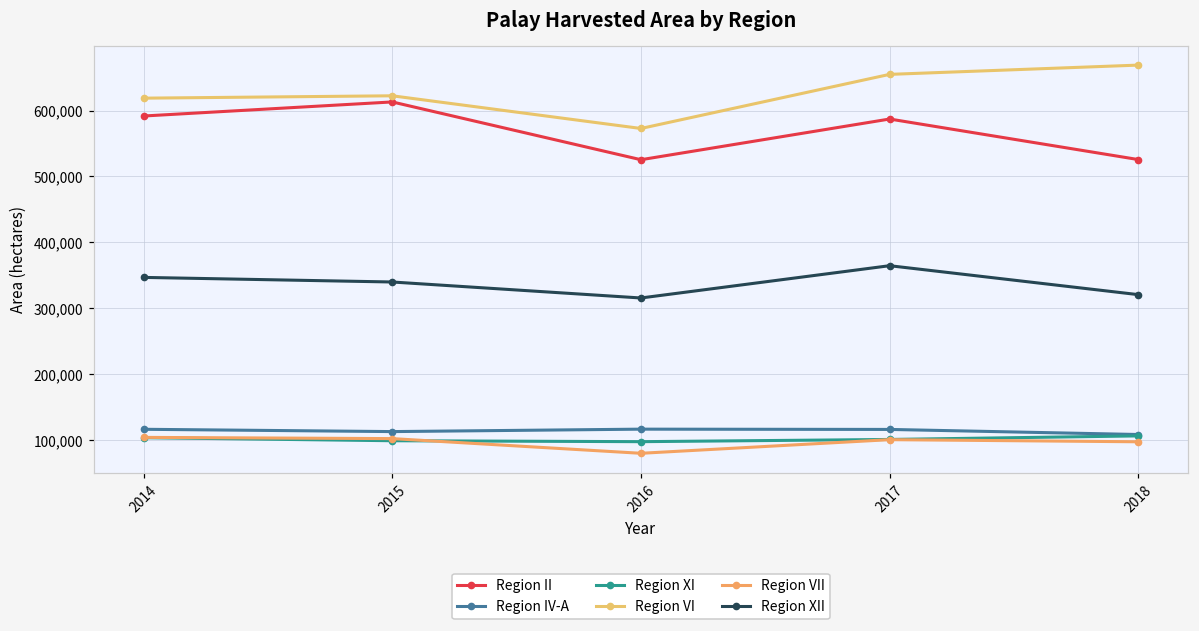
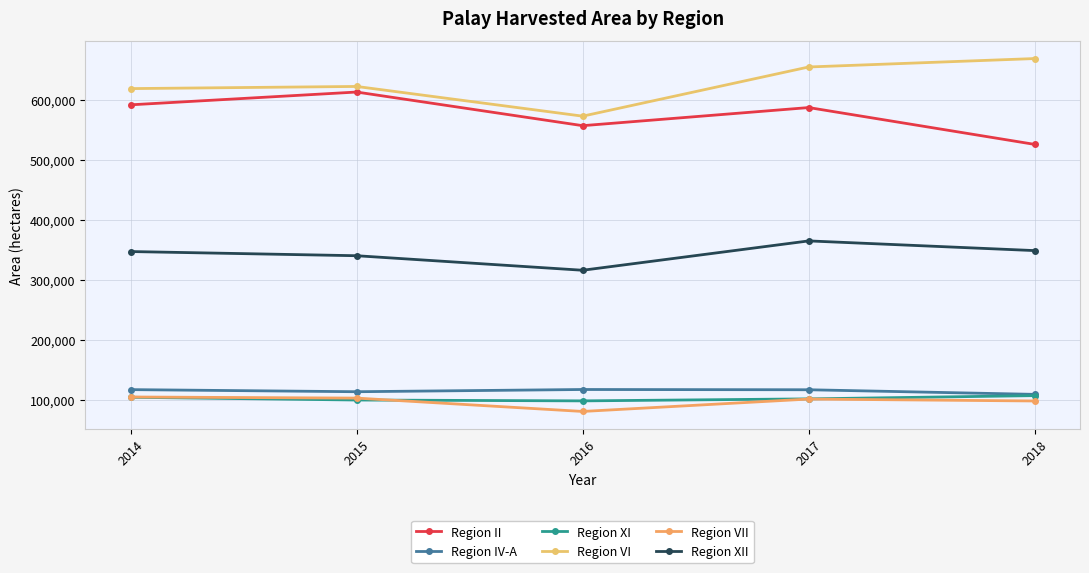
  {
    "Region II": {
      "2014": "590,000",
      "2015": "610,000",
-     "2016": "530,000",
+     "2016": "560,000",
      "2017": "590,000",
      "2018": "530,000"
    },
    "Region XII": {
      "2014": "350,000",
      "2015": "340,000",
      "2016": "320,000",
      "2017": "360,000",
-     "2018": "320,000"
+     "2018": "350,000"
    }
  }
